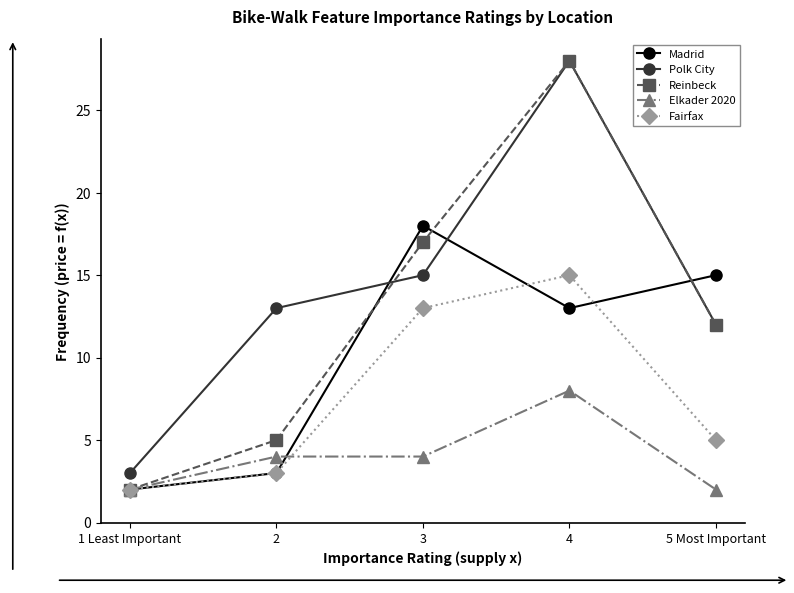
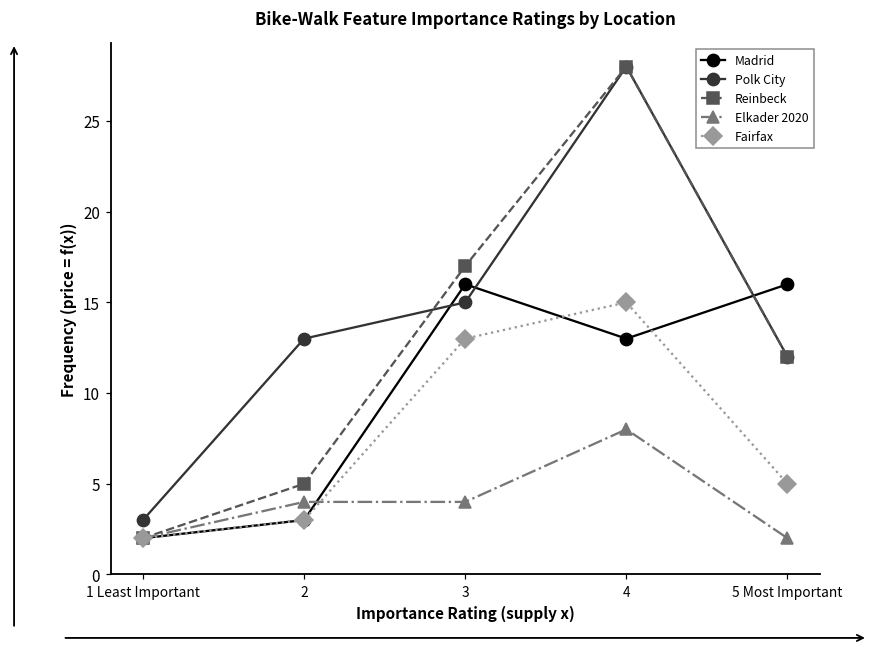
  {
    "Madrid": {
-     "3": 18,
+     "3": 16,
      "4": 13,
-     "5 Most Important": 15
+     "5 Most Important": 16
    }
  }
